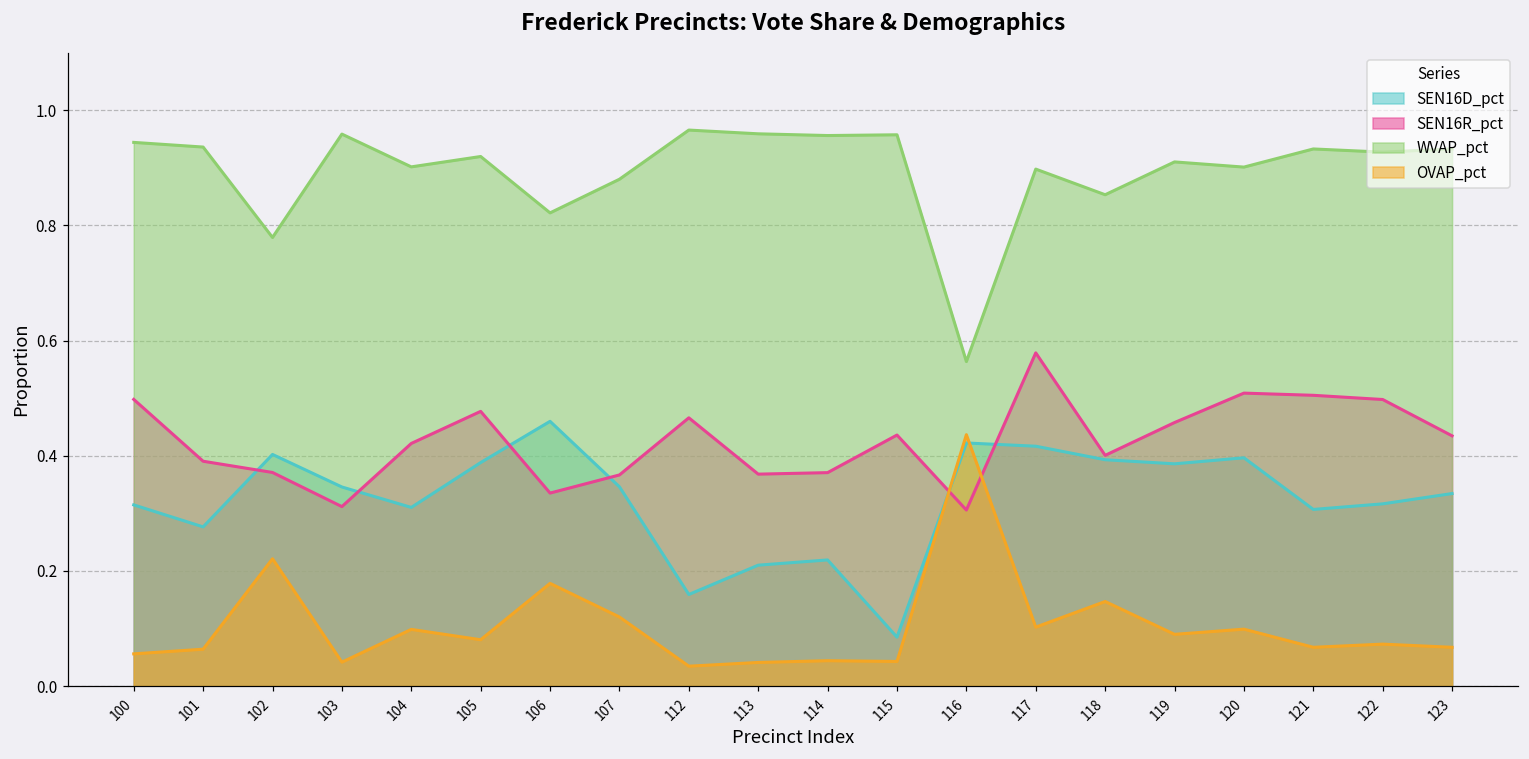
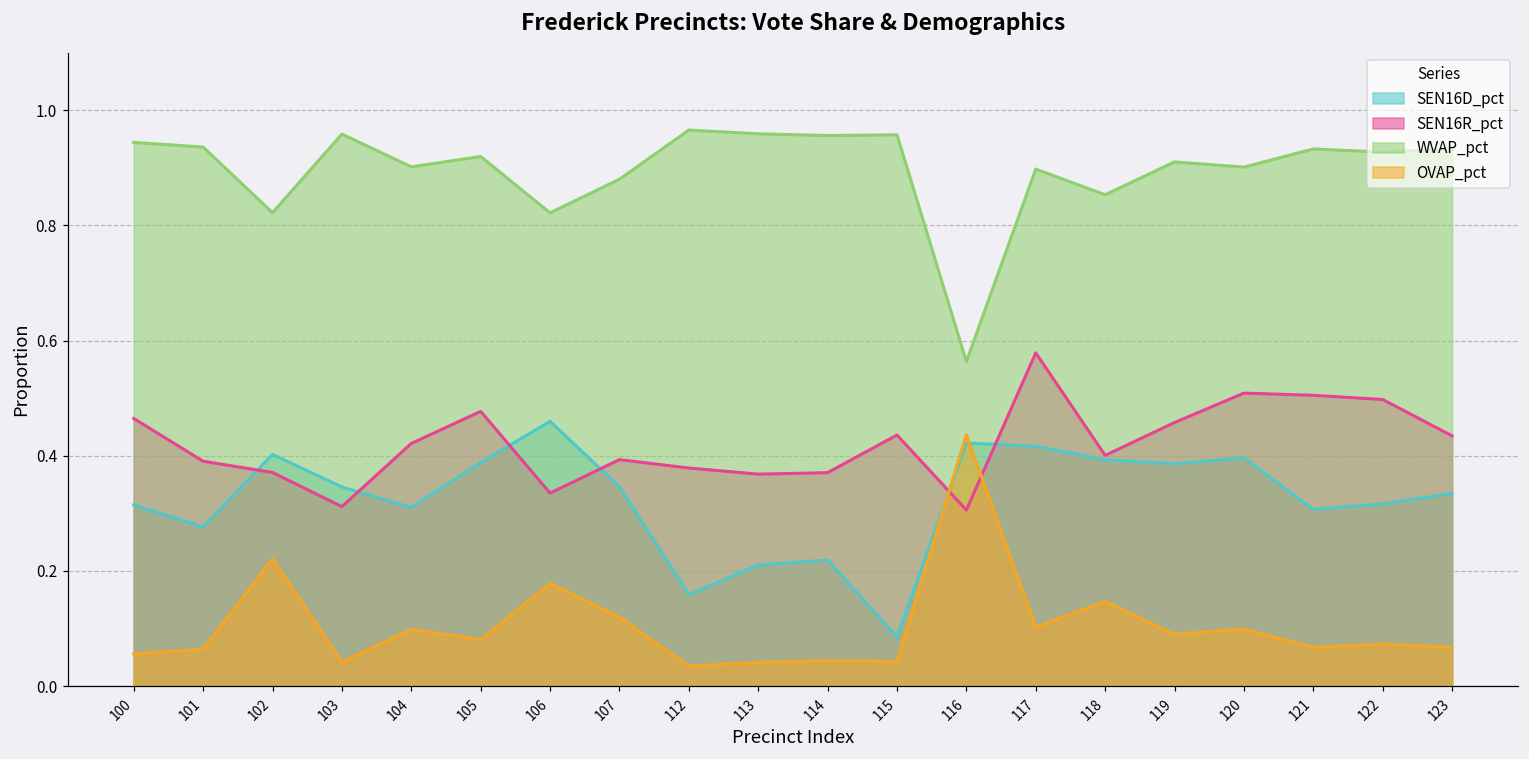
  {
    "SEN16D_pct": {
      "100": 0.31,
      "101": 0.28,
      "102": 0.40,
      "103": 0.35,
      "104": 0.31,
      "105": 0.39,
      "106": 0.46,
      "107": 0.35,
      "112": 0.16,
      "113": 0.21,
      "114": 0.22,
      "115": 0.08,
      "116": 0.42,
      "117": 0.42,
      "118": 0.39,
      "119": 0.39,
      "120": 0.40,
      "121": 0.31,
      "122": 0.32,
      "123": 0.33
    },
    "SEN16R_pct": {
-     "100": 0.50,
+     "100": 0.46,
      "101": 0.39,
      "102": 0.37,
      "103": 0.31,
      "104": 0.42,
      "105": 0.48,
      "106": 0.34,
-     "107": 0.37,
-     "112": 0.47,
+     "107": 0.39,
+     "112": 0.38,
      "113": 0.37,
      "114": 0.37,
      "115": 0.44,
      "116": 0.31,
      "117": 0.58,
      "118": 0.40,
      "119": 0.46,
      "120": 0.51,
      "121": 0.50,
      "122": 0.50,
      "123": 0.43
    },
    "WVAP_pct": {
      "100": 0.94,
      "101": 0.94,
-     "102": 0.78,
+     "102": 0.82,
      "103": 0.96,
      "104": 0.90,
      "105": 0.92,
      "106": 0.82,
      "107": 0.88,
      "112": 0.97,
      "113": 0.96,
      "114": 0.96,
      "115": 0.96,
      "116": 0.56,
      "117": 0.90,
      "118": 0.85,
      "119": 0.91,
      "120": 0.90,
      "121": 0.93
    },
    "OVAP_pct": {
      "100": 0.06,
      "101": 0.06,
      "102": 0.22,
      "103": 0.04,
      "104": 0.10,
      "105": 0.08,
      "106": 0.18,
      "107": 0.12,
      "112": 0.03,
      "113": 0.04,
      "114": 0.04,
      "115": 0.04,
      "116": 0.44,
      "117": 0.10,
      "118": 0.15,
      "119": 0.09,
      "120": 0.10,
      "121": 0.07,
      "122": 0.07,
      "123": 0.07
    }
  }
